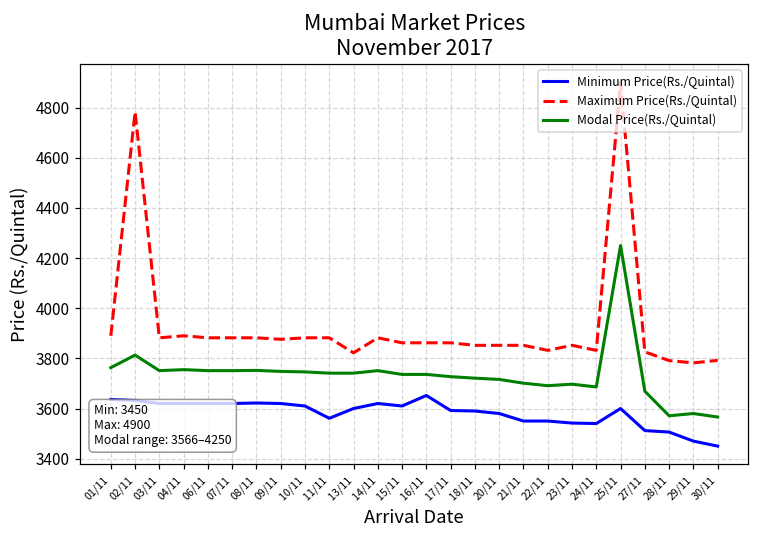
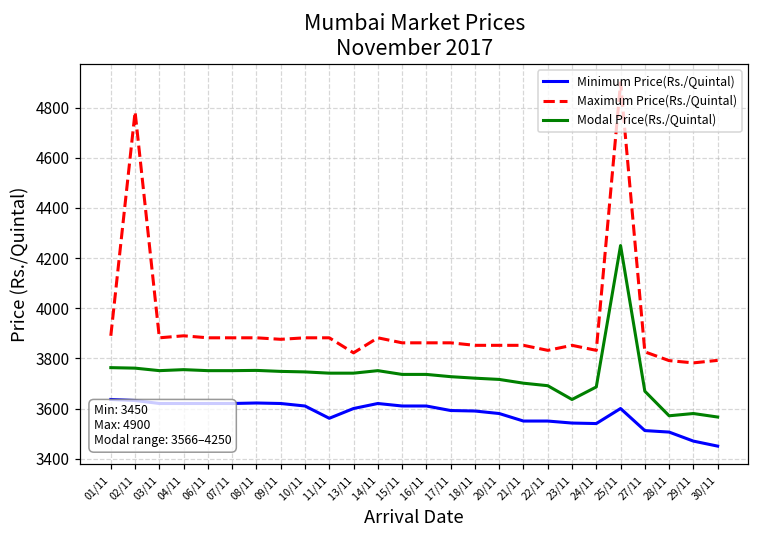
  {
    "Minimum Price(Rs./Quintal)": {
      "01/11": 3640,
      "02/11": 3630,
      "08/11": 3620,
      "09/11": 3620,
      "10/11": 3610,
      "11/11": 3560,
      "13/11": 3600,
      "14/11": 3620,
      "15/11": 3610,
-     "16/11": 3650,
+     "16/11": 3610,
      "17/11": 3590,
      "18/11": 3590,
      "20/11": 3580,
      "21/11": 3550,
      "22/11": 3550,
      "23/11": 3540,
      "24/11": 3540,
      "25/11": 3600,
      "27/11": 3510,
      "28/11": 3510,
      "29/11": 3470,
      "30/11": 3450
    },
    "Maximum Price(Rs./Quintal)": {
      "01/11": 3890,
      "02/11": 4780,
      "03/11": 3880,
      "04/11": 3890,
      "06/11": 3880,
      "07/11": 3880,
      "08/11": 3880,
      "09/11": 3880,
      "10/11": 3880,
      "11/11": 3880,
      "13/11": 3820,
      "14/11": 3880,
      "15/11": 3860,
      "16/11": 3860,
      "17/11": 3860,
      "18/11": 3850,
      "20/11": 3850,
      "21/11": 3850,
      "22/11": 3830,
      "23/11": 3850,
      "24/11": 3830,
      "27/11": 3830,
      "28/11": 3790,
      "29/11": 3780,
      "30/11": 3790
    },
    "Modal Price(Rs./Quintal)": {
      "01/11": 3760,
-     "02/11": 3810,
+     "02/11": 3760,
      "03/11": 3750,
      "04/11": 3760,
      "06/11": 3750,
      "07/11": 3750,
      "08/11": 3750,
      "09/11": 3750,
      "10/11": 3750,
      "11/11": 3740,
      "13/11": 3740,
      "14/11": 3750,
      "15/11": 3740,
      "16/11": 3740,
      "17/11": 3730,
      "18/11": 3720,
      "20/11": 3720,
      "21/11": 3700,
      "22/11": 3690,
-     "23/11": 3700,
+     "23/11": 3640,
      "24/11": 3690,
      "25/11": 4250,
      "27/11": 3670,
      "28/11": 3570,
      "29/11": 3580,
      "30/11": 3570
    }
  }
